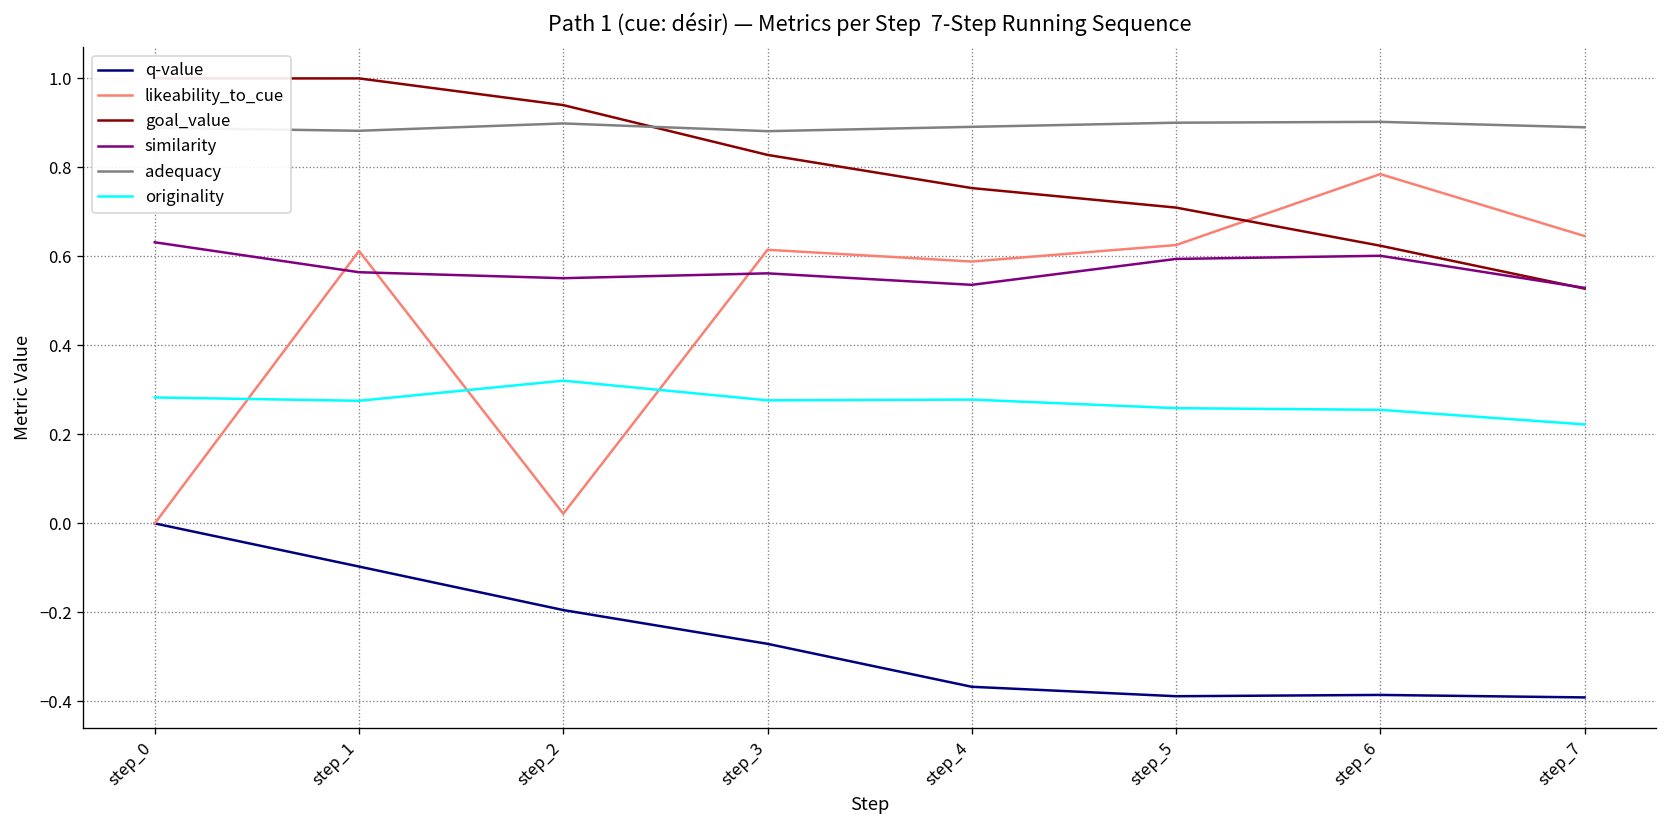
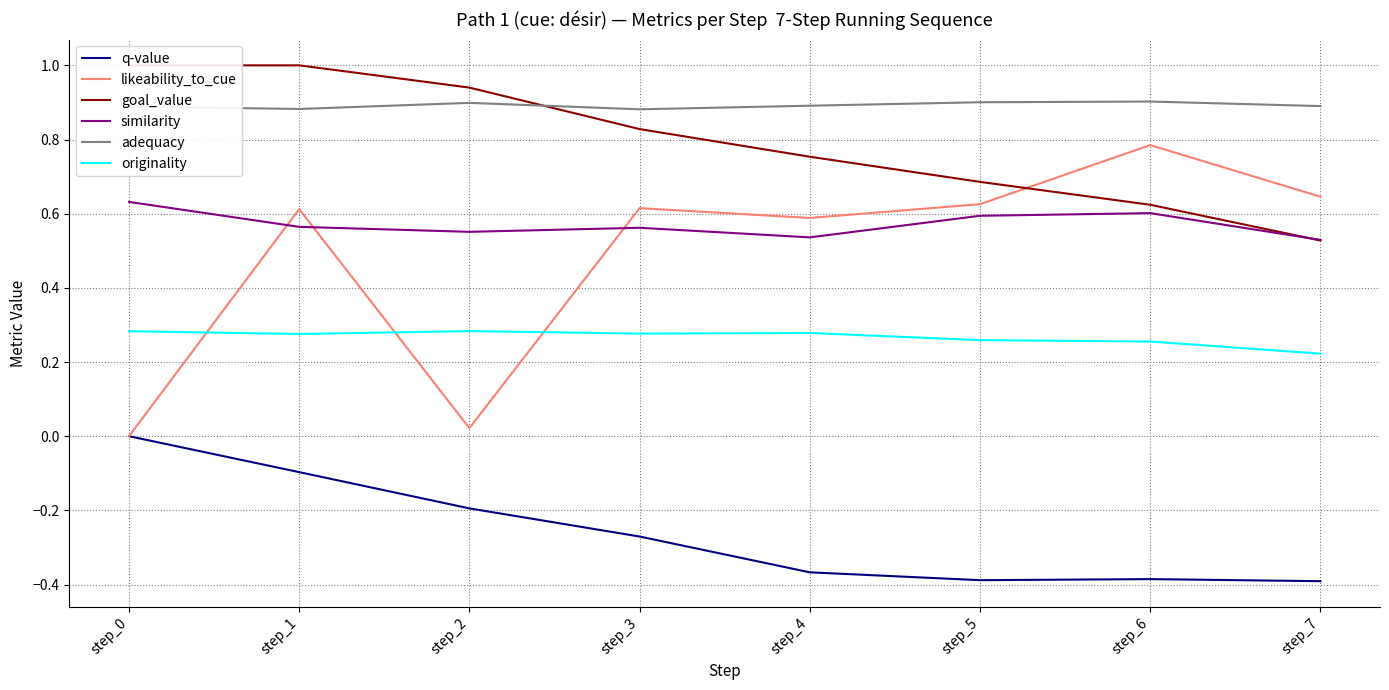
  {
    "q-value": {
      "step_1": -0.10,
      "step_2": -0.19,
      "step_3": -0.27,
      "step_4": -0.37,
      "step_5": -0.39,
      "step_6": -0.39,
      "step_7": -0.39
    },
    "likeability_to_cue": {
      "step_1": 0.61,
      "step_2": 0.02,
      "step_3": 0.61,
      "step_4": 0.59,
      "step_5": 0.63,
      "step_6": 0.78,
      "step_7": 0.65
    },
    "goal_value": {
      "step_1": 1.00,
      "step_2": 0.94,
      "step_3": 0.83,
      "step_4": 0.75,
-     "step_5": 0.71,
+     "step_5": 0.69,
      "step_6": 0.62
    },
    "similarity": {
      "step_0": 0.63,
      "step_1": 0.56,
      "step_2": 0.55,
      "step_3": 0.56,
      "step_4": 0.54,
      "step_5": 0.59,
      "step_6": 0.60
    },
    "adequacy": {
      "step_1": 0.88,
      "step_2": 0.90,
      "step_3": 0.88,
      "step_4": 0.89,
      "step_5": 0.90,
      "step_6": 0.90,
      "step_7": 0.89
    },
    "originality": {
      "step_0": 0.28,
      "step_1": 0.28,
-     "step_2": 0.32,
+     "step_2": 0.28,
      "step_3": 0.28,
      "step_4": 0.28,
      "step_5": 0.26,
      "step_6": 0.26,
      "step_7": 0.22
    }
  }
